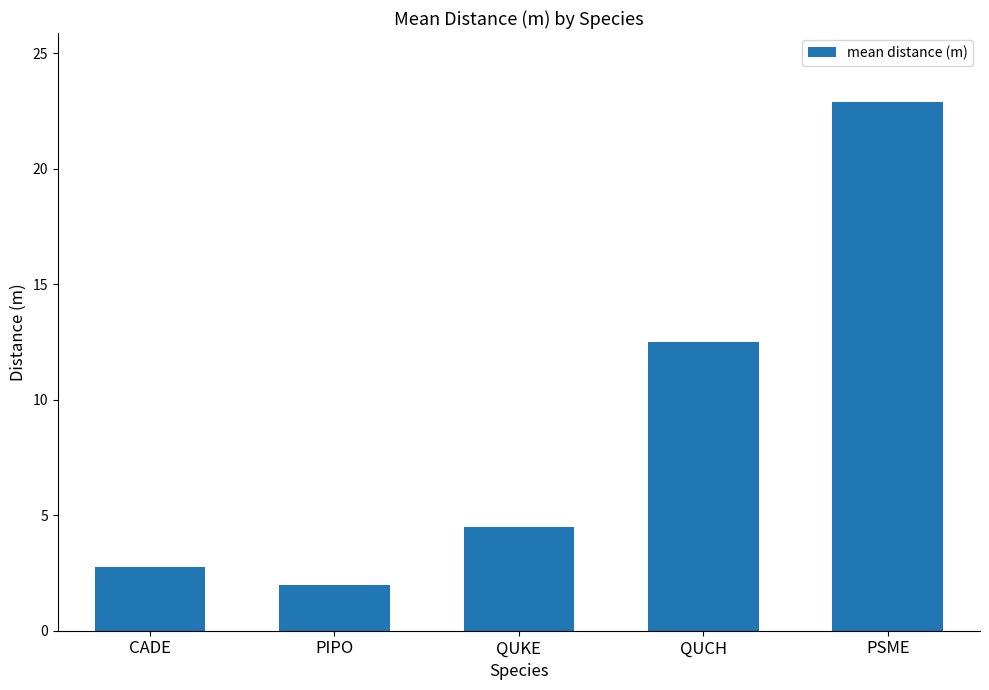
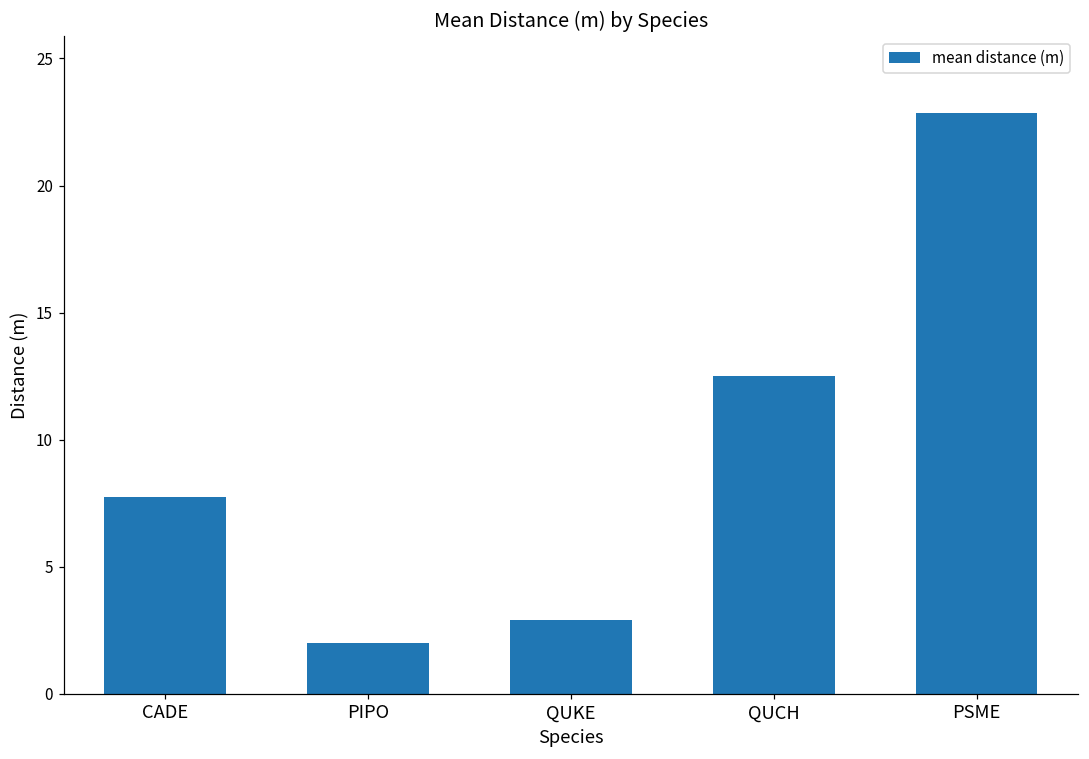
  {
-   "CADE": 2.8,
+   "CADE": 7.8,
    "PIPO": 2.0,
-   "QUKE": 4.5,
+   "QUKE": 2.9,
    "QUCH": 12.5,
    "PSME": 22.9
  }
